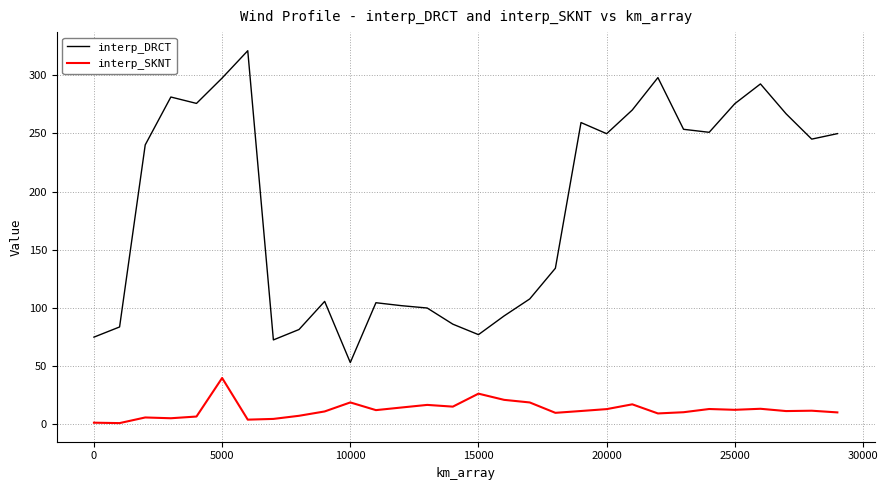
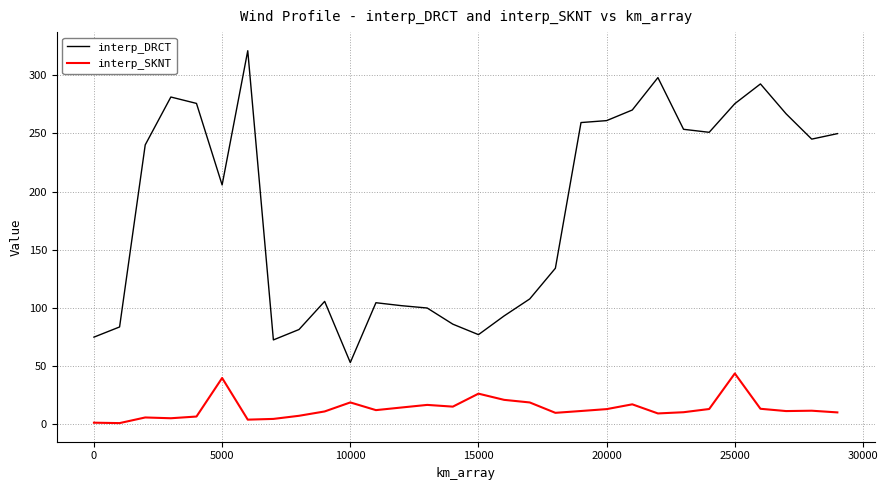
  {
    "interp_DRCT": {
      "0": 75,
-     "5000": 297,
+     "5000": 206,
      "10000": 53,
      "15000": 77,
-     "20000": 250,
+     "20000": 261,
      "25000": 275
    },
    "interp_SKNT": {
      "0": 2,
      "5000": 40,
      "10000": 19,
      "15000": 26,
      "20000": 13,
-     "25000": 13
+     "25000": 44
    }
  }
